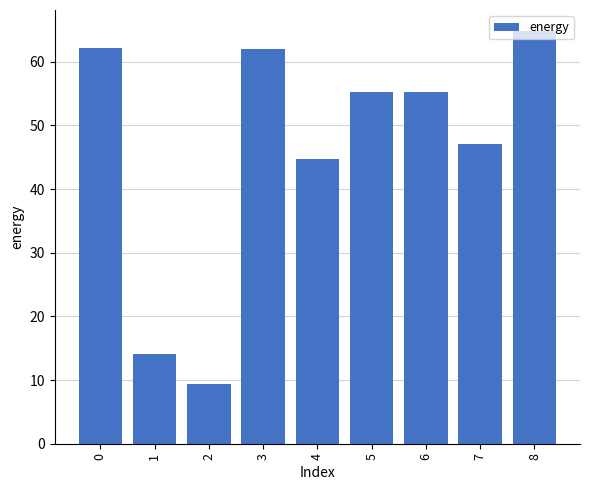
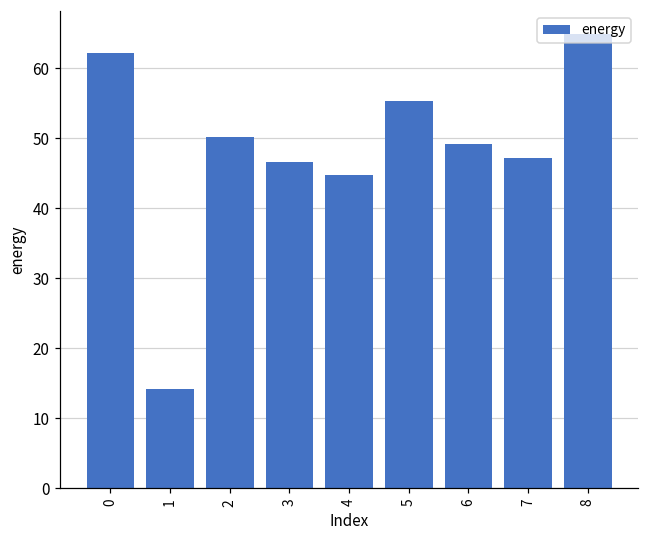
  {
    "0": 62,
    "1": 14,
-   "2": 9,
-   "3": 62,
+   "2": 50,
+   "3": 47,
    "4": 45,
    "5": 55,
-   "6": 55,
+   "6": 49,
    "7": 47
  }
